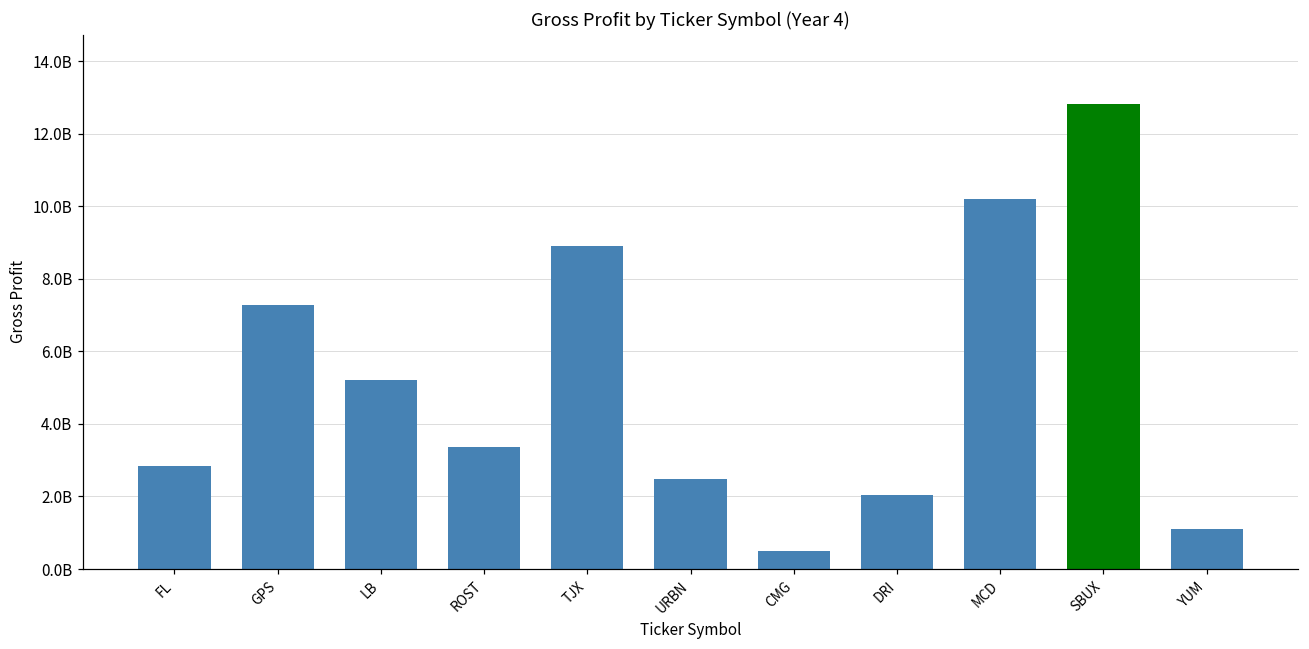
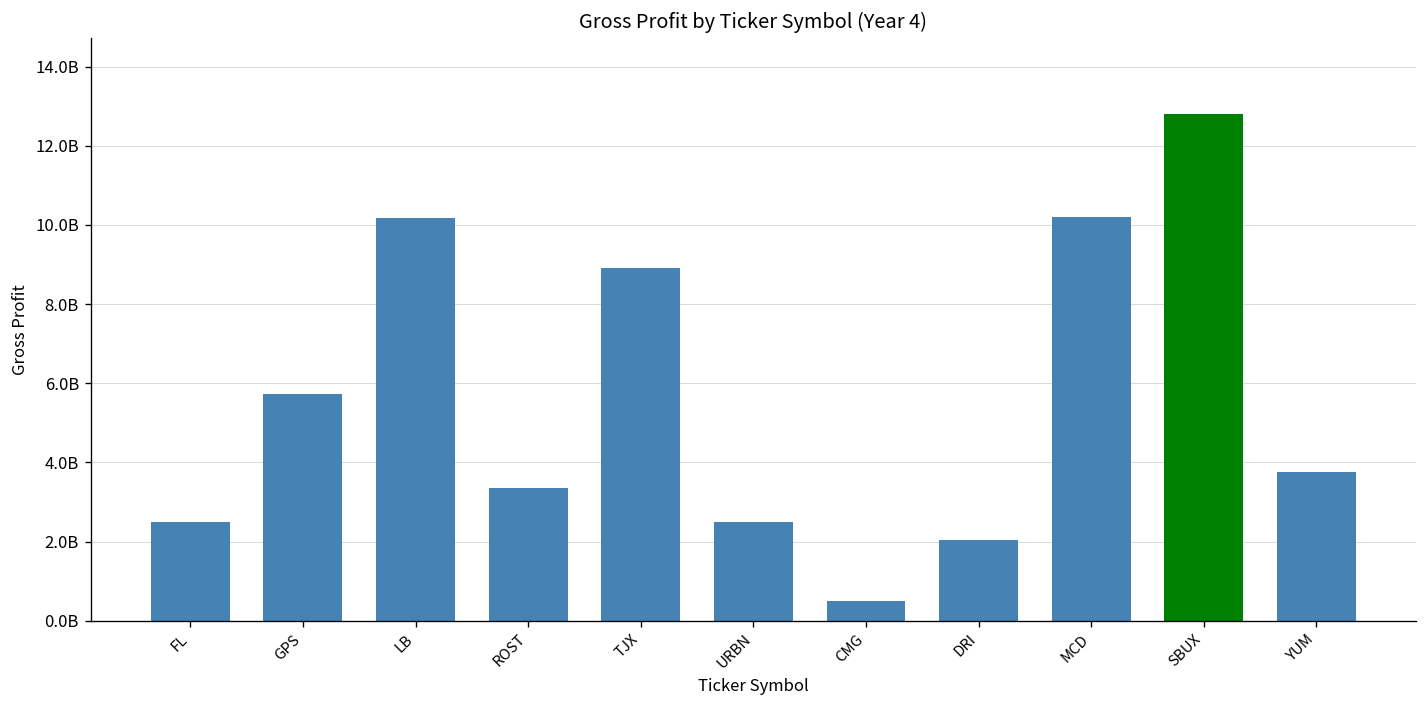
  {
-   "FL": 2800000000,
-   "GPS": 7300000000,
-   "LB": 5200000000,
+   "FL": 2500000000,
+   "GPS": 5700000000,
+   "LB": 10200000000,
    "ROST": 3400000000,
    "TJX": 8900000000,
    "URBN": 2500000000,
    "CMG": 500000000,
    "DRI": 2100000000,
    "MCD": 10200000000,
    "SBUX": 12800000000,
-   "YUM": 1100000000
+   "YUM": 3700000000
  }
